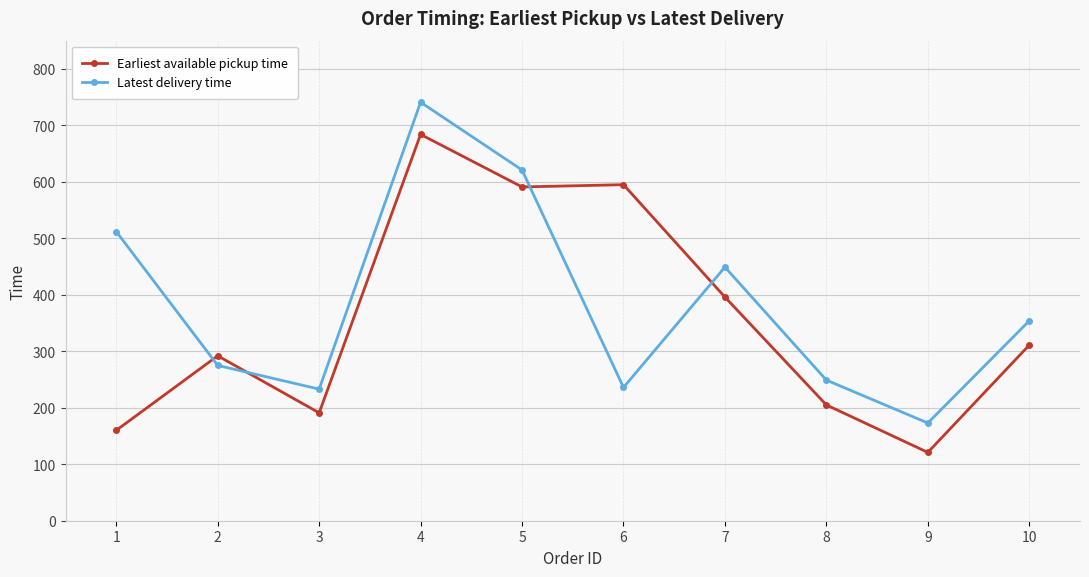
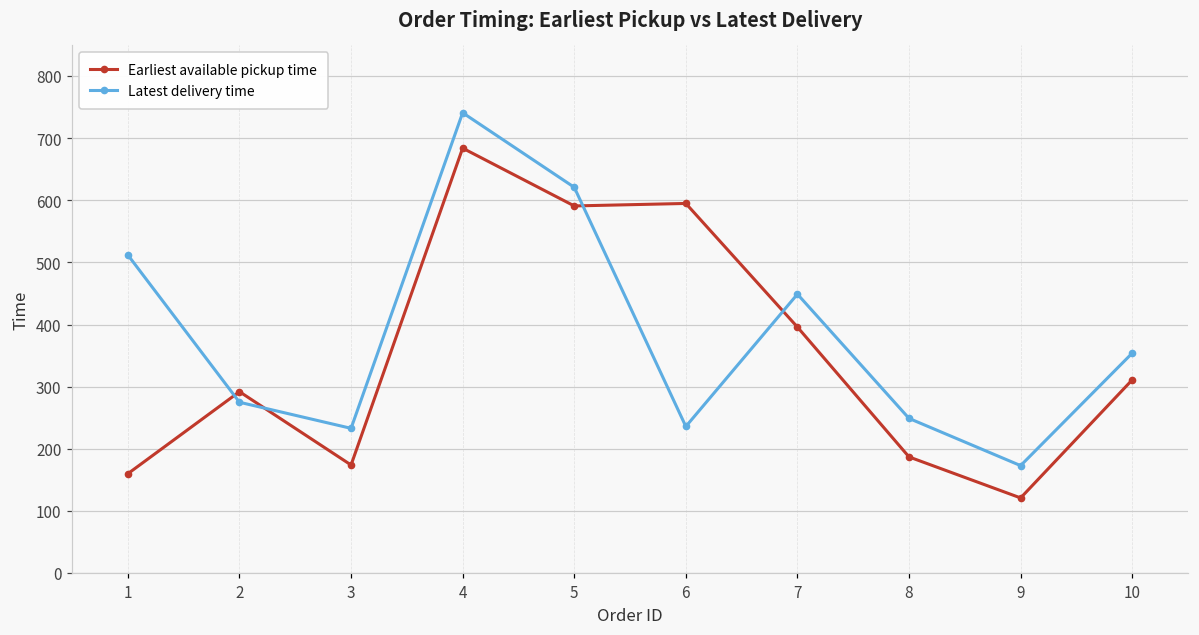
  {
    "Earliest available pickup time": {
      "1": 160,
      "2": 290,
-     "3": 190,
+     "3": 170,
      "4": 680,
      "5": 590,
      "6": 600,
      "7": 400,
-     "8": 210,
+     "8": 190,
      "9": 120,
      "10": 310
    },
    "Latest delivery time": {
      "1": 510,
      "2": 280,
      "3": 230,
      "4": 740,
      "5": 620,
      "6": 240,
      "7": 450,
      "8": 250,
      "9": 170,
      "10": 350
    }
  }
